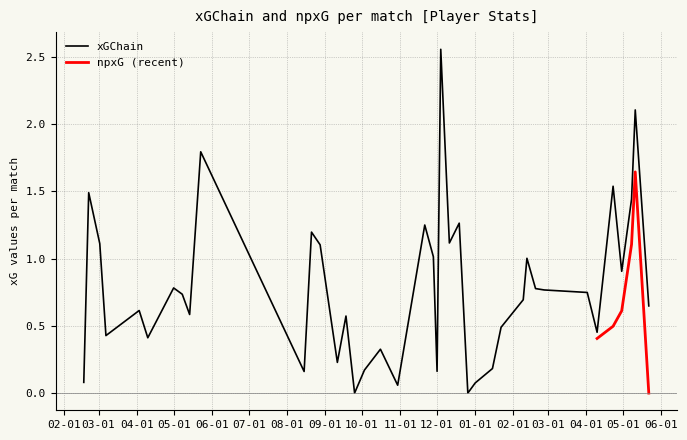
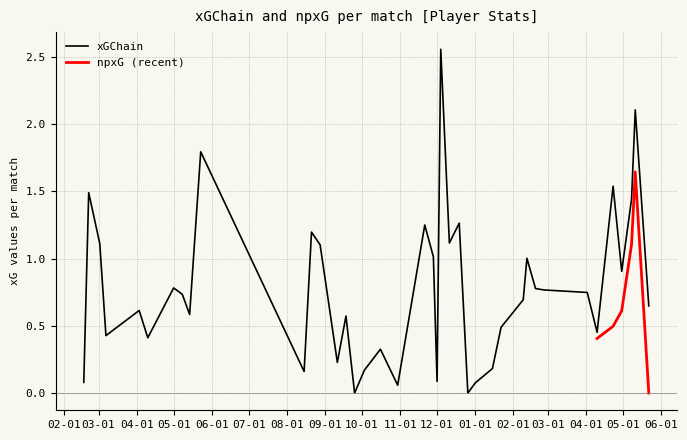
  {
    "xGChain": {
      "05-01": 0.78,
-     "12-01": 0.16,
+     "12-01": 0.09,
      "01-01": 0.08
    }
  }
